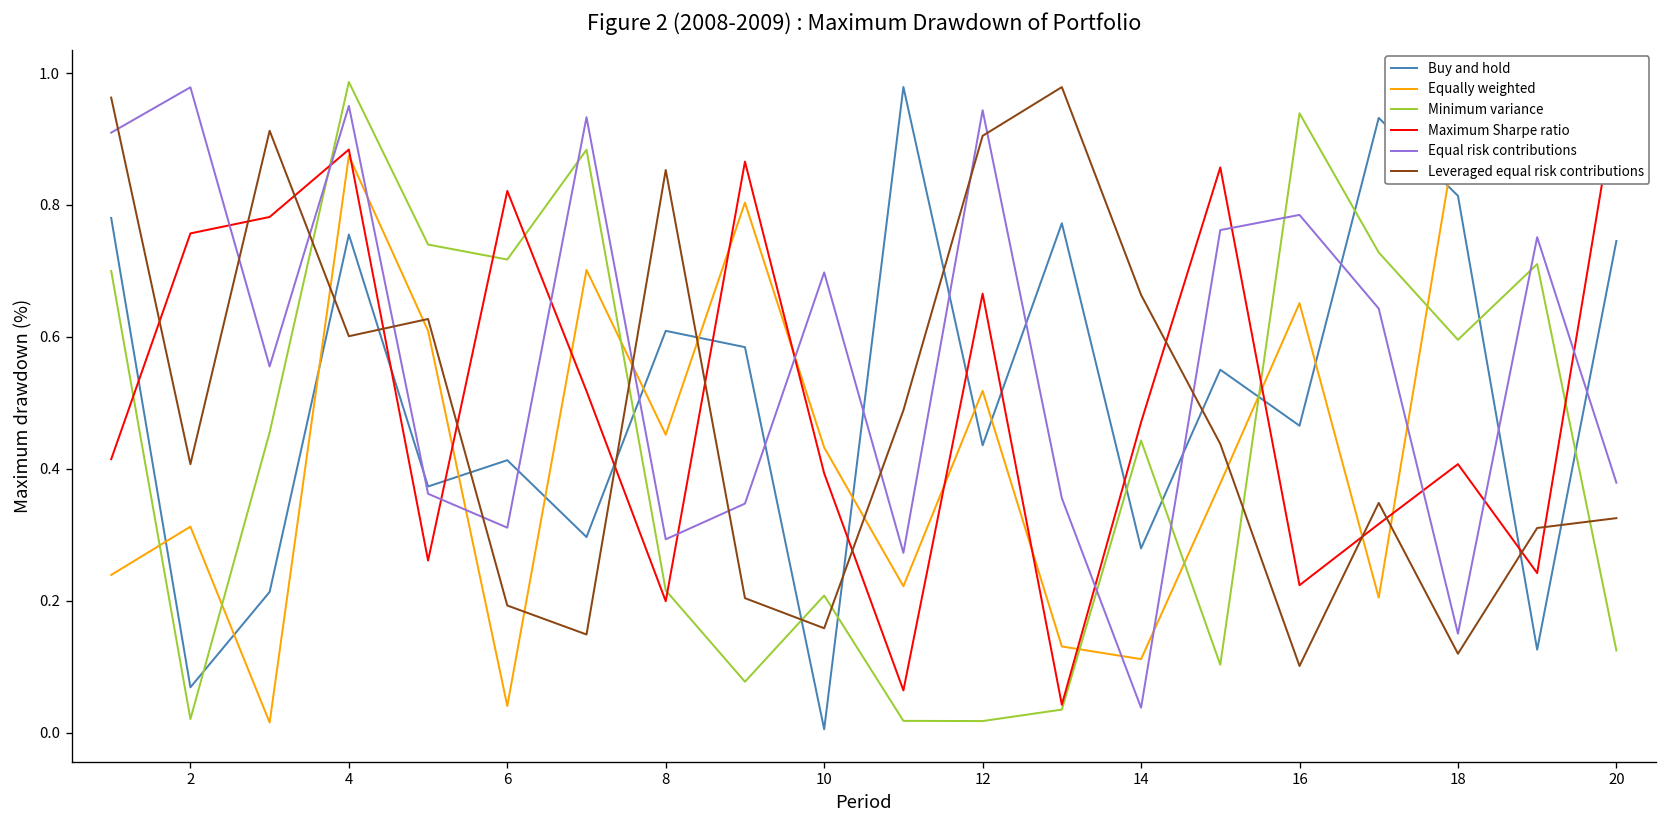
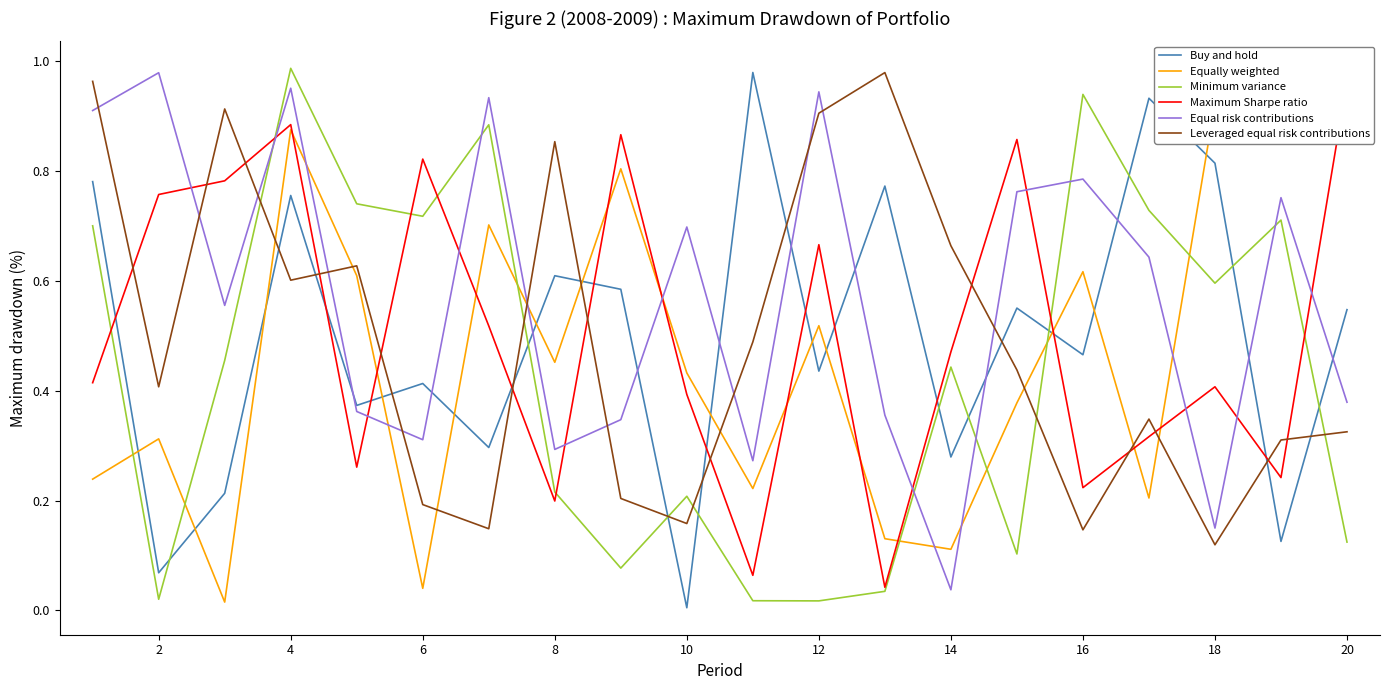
  {
    "Buy and hold": {
      "2": 0.07,
      "4": 0.76,
      "6": 0.41,
      "8": 0.61,
      "10": 0.00,
      "12": 0.44,
      "14": 0.28,
      "16": 0.47,
      "18": 0.81,
-     "20": 0.75
+     "20": 0.55
    },
    "Equally weighted": {
      "2": 0.31,
      "4": 0.87,
      "6": 0.04,
      "8": 0.45,
      "10": 0.43,
      "12": 0.52,
      "14": 0.11,
-     "16": 0.65
+     "16": 0.62
    },
    "Minimum variance": {
      "2": 0.02,
      "4": 0.99,
      "6": 0.72,
      "8": 0.22,
      "10": 0.21,
      "12": 0.02,
      "14": 0.44,
      "16": 0.94,
      "18": 0.60,
      "20": 0.12
    },
    "Maximum Sharpe ratio": {
      "2": 0.76,
      "4": 0.88,
      "6": 0.82,
      "8": 0.20,
      "10": 0.39,
      "12": 0.67,
      "14": 0.47,
      "16": 0.22,
      "18": 0.41
    },
    "Equal risk contributions": {
      "2": 0.98,
      "4": 0.95,
      "6": 0.31,
      "8": 0.29,
      "10": 0.70,
      "12": 0.94,
      "14": 0.04,
      "16": 0.78,
      "18": 0.15,
      "20": 0.38
    },
    "Leveraged equal risk contributions": {
      "2": 0.41,
      "4": 0.60,
      "6": 0.19,
      "8": 0.85,
      "10": 0.16,
      "12": 0.90,
      "14": 0.66,
-     "16": 0.10,
+     "16": 0.15,
      "18": 0.12,
      "20": 0.33
    }
  }
